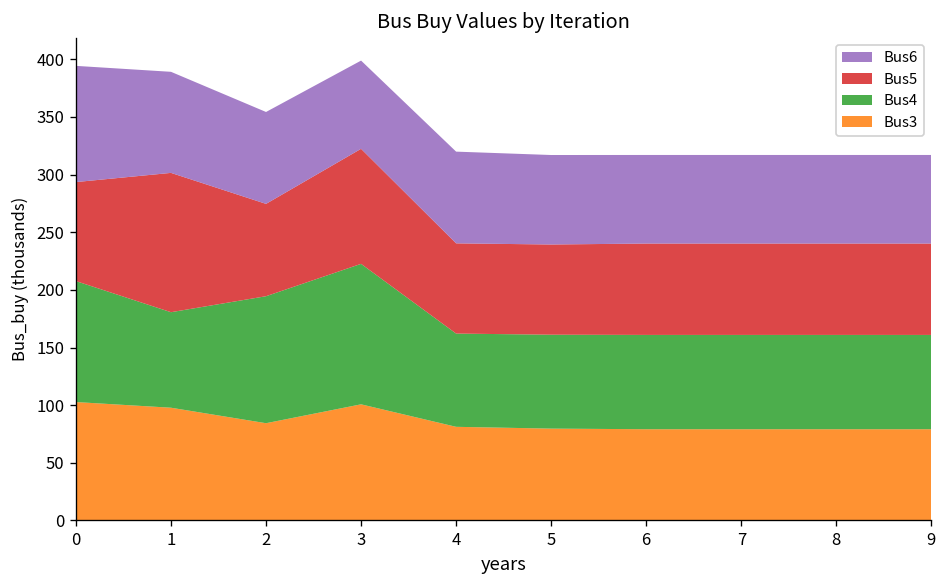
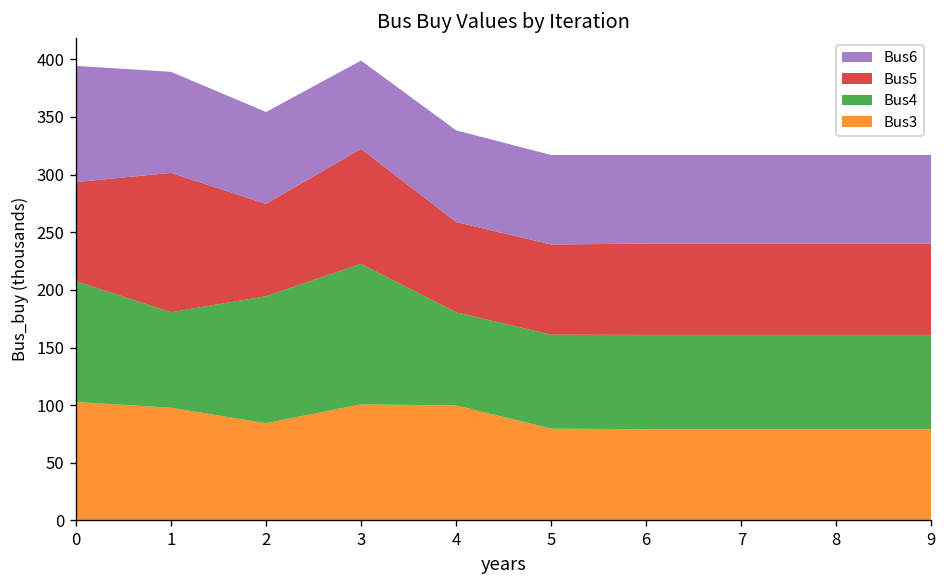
  {
    "Bus3": {
      "0": 100,
      "1": 100,
      "2": 80,
      "3": 100,
-     "4": 80,
+     "4": 100,
      "5": 80,
      "6": 80,
      "7": 80,
      "8": 80,
      "9": 80
    },
    "Bus4": {
      "0": 100,
      "1": 80,
      "2": 110,
      "3": 120,
      "4": 80,
      "5": 80,
      "6": 80,
      "7": 80,
      "8": 80,
      "9": 80
    },
    "Bus5": {
      "0": 90,
      "1": 120,
      "2": 80,
      "3": 100,
      "4": 80,
      "5": 80,
      "6": 80,
      "7": 80,
      "8": 80,
      "9": 80
    },
    "Bus6": {
      "0": 100,
      "1": 90,
      "2": 80,
      "3": 80,
      "4": 80,
      "5": 80,
      "6": 80,
      "7": 80,
      "8": 80,
      "9": 80
    }
  }
